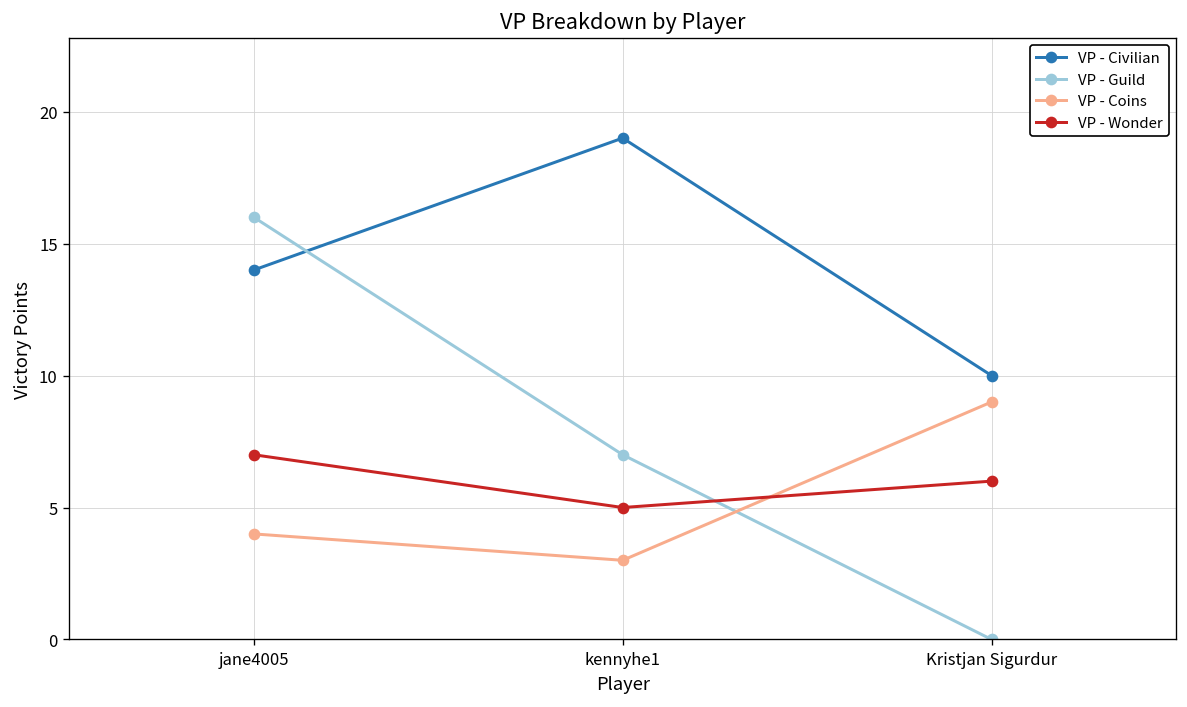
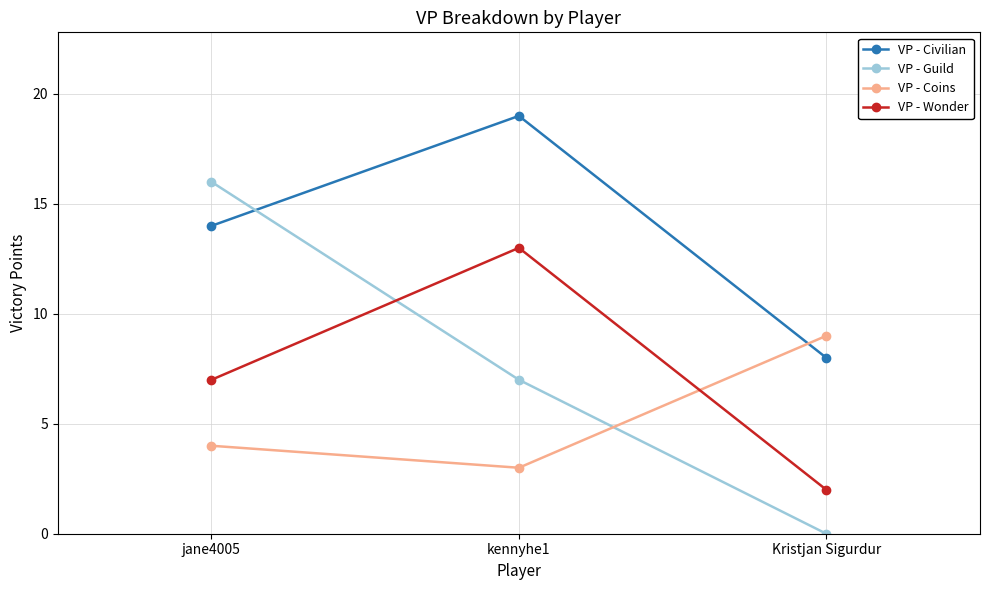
  {
    "VP - Civilian": {
      "jane4005": 14,
      "kennyhe1": 19,
-     "Kristjan Sigurdur": 10
+     "Kristjan Sigurdur": 8
    },
    "VP - Guild": {
      "jane4005": 16,
      "kennyhe1": 7,
      "Kristjan Sigurdur": 0
    },
    "VP - Coins": {
      "jane4005": 4,
      "kennyhe1": 3,
      "Kristjan Sigurdur": 9
    },
    "VP - Wonder": {
      "jane4005": 7,
-     "kennyhe1": 5,
-     "Kristjan Sigurdur": 6
+     "kennyhe1": 13,
+     "Kristjan Sigurdur": 2
    }
  }
